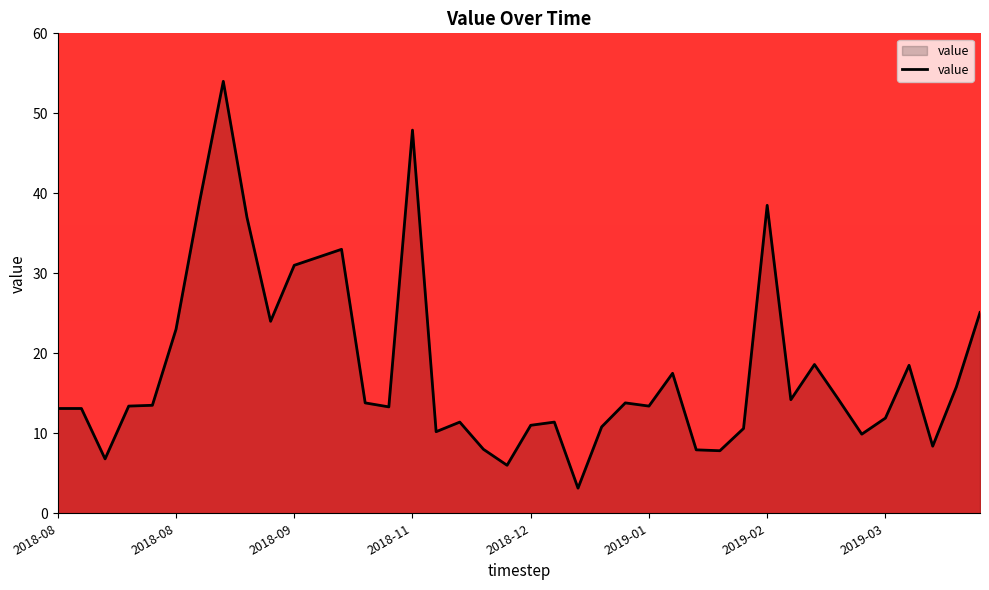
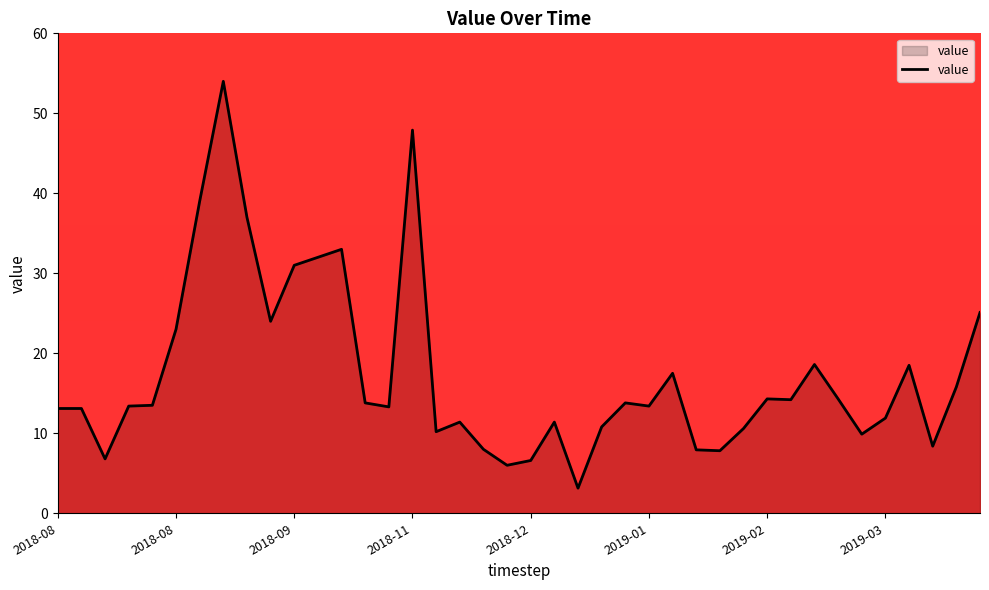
  {
    "2018-09": 31,
    "2018-11": 48,
-   "2018-12": 11,
+   "2018-12": 7,
    "2019-01": 13,
-   "2019-02": 39,
+   "2019-02": 14,
    "2019-03": 12
  }
